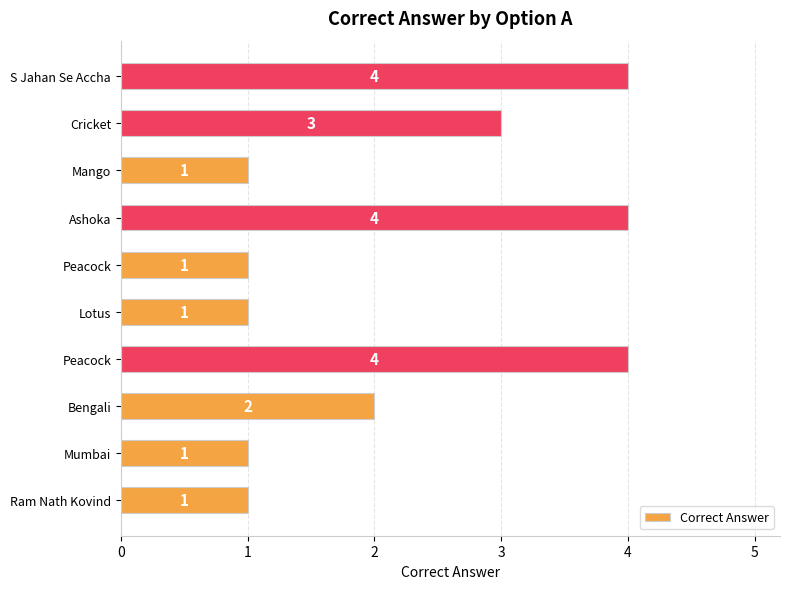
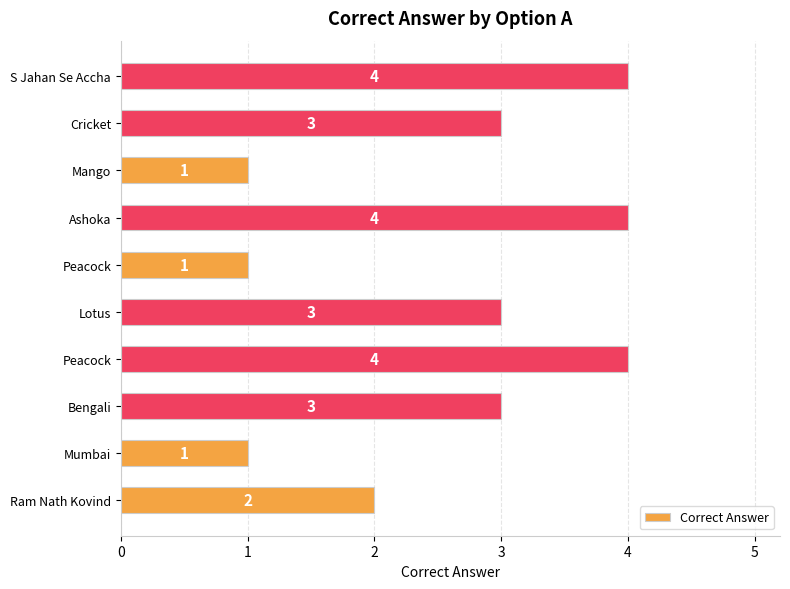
  {
    "S Jahan Se Accha": 4,
    "Cricket": 3,
    "Mango": 1,
    "Ashoka": 4,
-   "Lotus": 1,
-   "Bengali": 2,
+   "Lotus": 3,
+   "Bengali": 3,
    "Mumbai": 1,
-   "Ram Nath Kovind": 1
+   "Ram Nath Kovind": 2
  }
